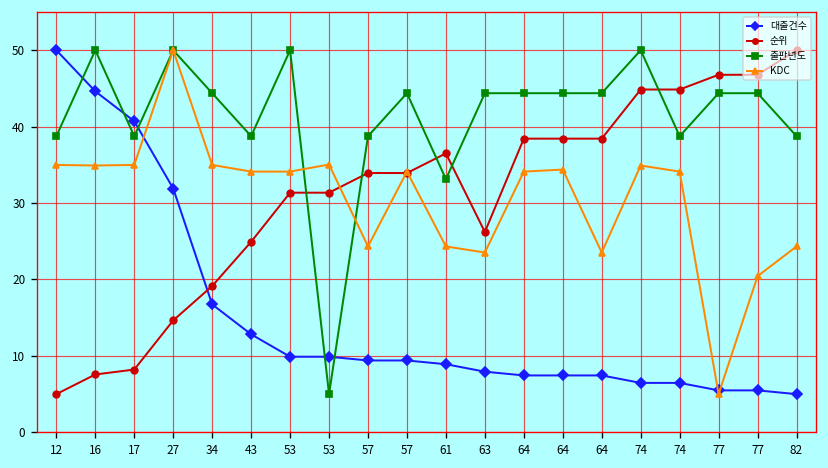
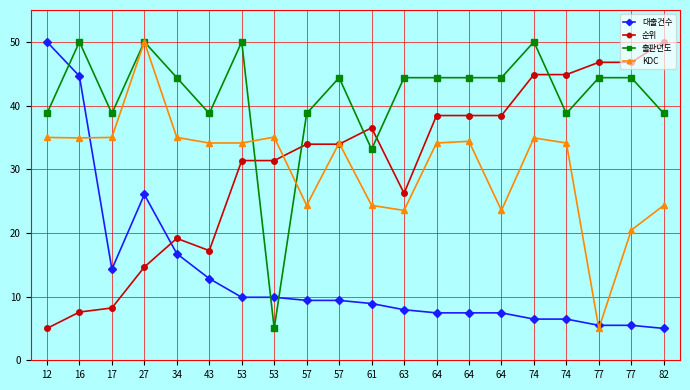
  {
    "대출건수": {
      "12": 50,
      "16": 45,
-     "17": 41,
-     "27": 32,
+     "17": 14,
+     "27": 26,
      "34": 17,
      "43": 13,
      "61": 9,
      "63": 8,
      "82": 5
    },
    "순위": {
      "12": 5,
      "16": 8,
      "17": 8,
      "27": 15,
      "34": 19,
-     "43": 25,
+     "43": 17,
      "61": 37,
      "63": 26
    },
    "출판년도": {
      "12": 39,
      "16": 50,
      "17": 39,
      "34": 44,
      "43": 39,
      "61": 33,
      "63": 44,
      "82": 39
    },
    "KDC": {
      "12": 35,
      "16": 35,
      "17": 35,
      "34": 35,
      "43": 34,
      "61": 24,
      "63": 24,
      "82": 24
    }
  }
